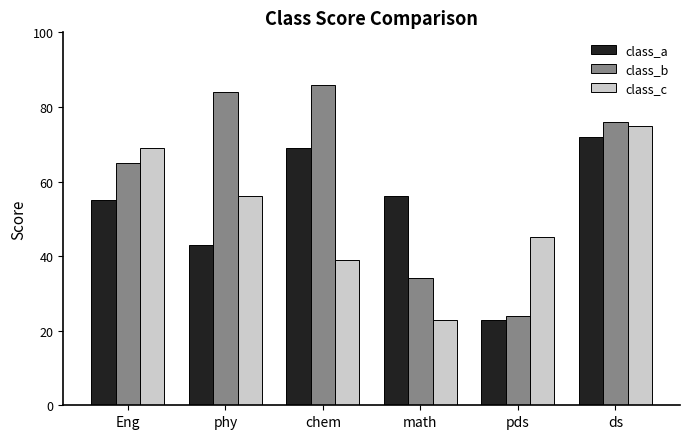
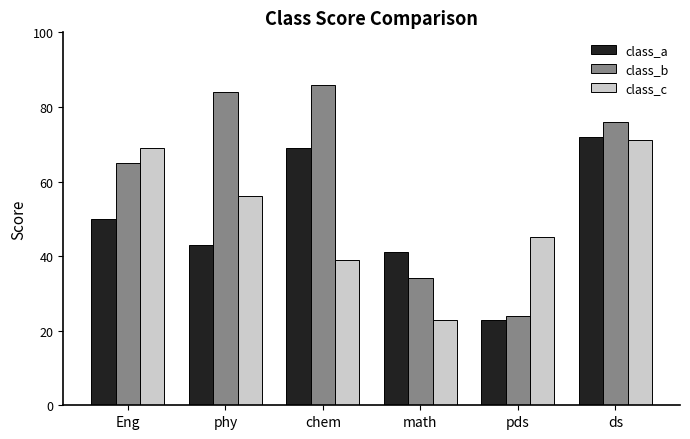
  {
    "class_a": {
-     "Eng": 55,
+     "Eng": 50,
      "phy": 43,
      "chem": 69,
-     "math": 56,
+     "math": 41,
      "pds": 23,
      "ds": 72
    },
    "class_b": {
      "Eng": 65,
      "phy": 84,
      "chem": 86,
      "math": 34,
      "pds": 24,
      "ds": 76
    },
    "class_c": {
      "Eng": 69,
      "phy": 56,
      "chem": 39,
      "math": 23,
      "pds": 45,
-     "ds": 75
+     "ds": 71
    }
  }
